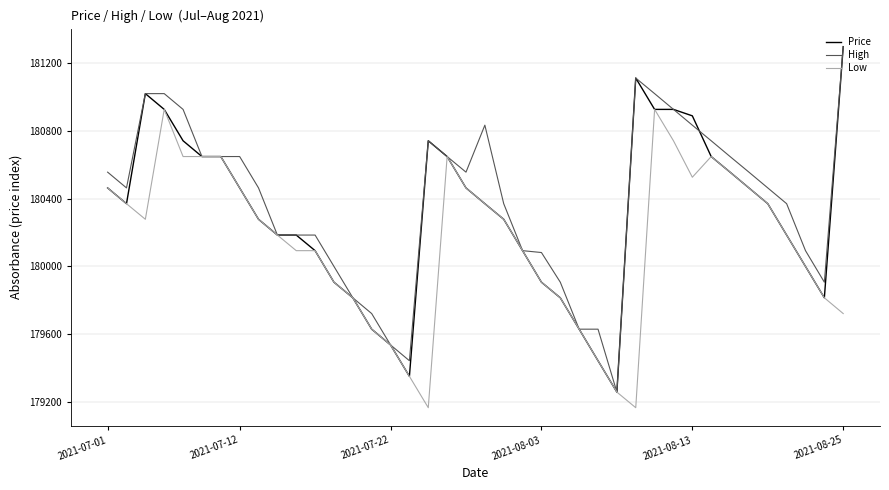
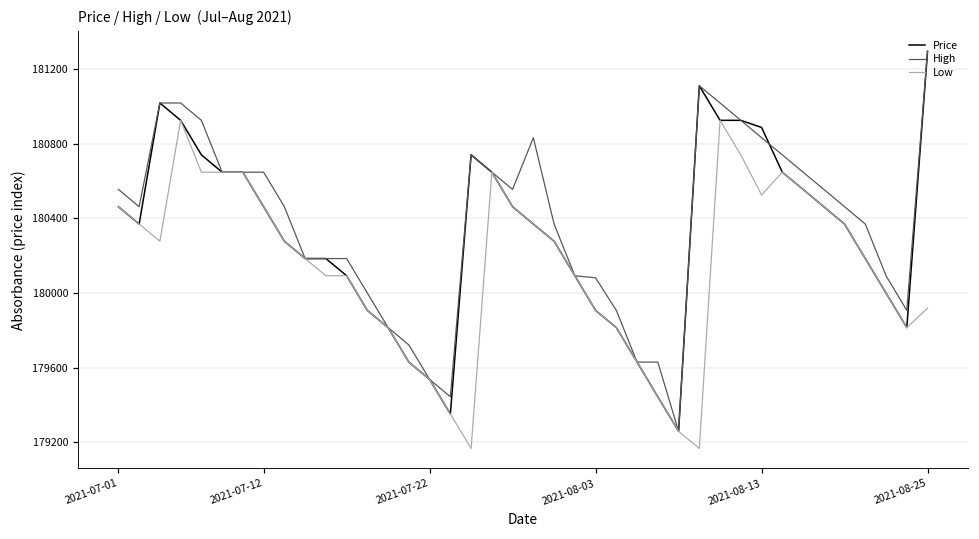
  {
    "Price": {
      "2021-08-13": 180890
    },
    "High": {
      "2021-07-01": 180560,
      "2021-07-12": 180650,
      "2021-08-03": 180080,
      "2021-08-13": 180830
    },
    "Low": {
      "2021-08-13": 180530,
-     "2021-08-25": 179720
+     "2021-08-25": 179920
    }
  }
